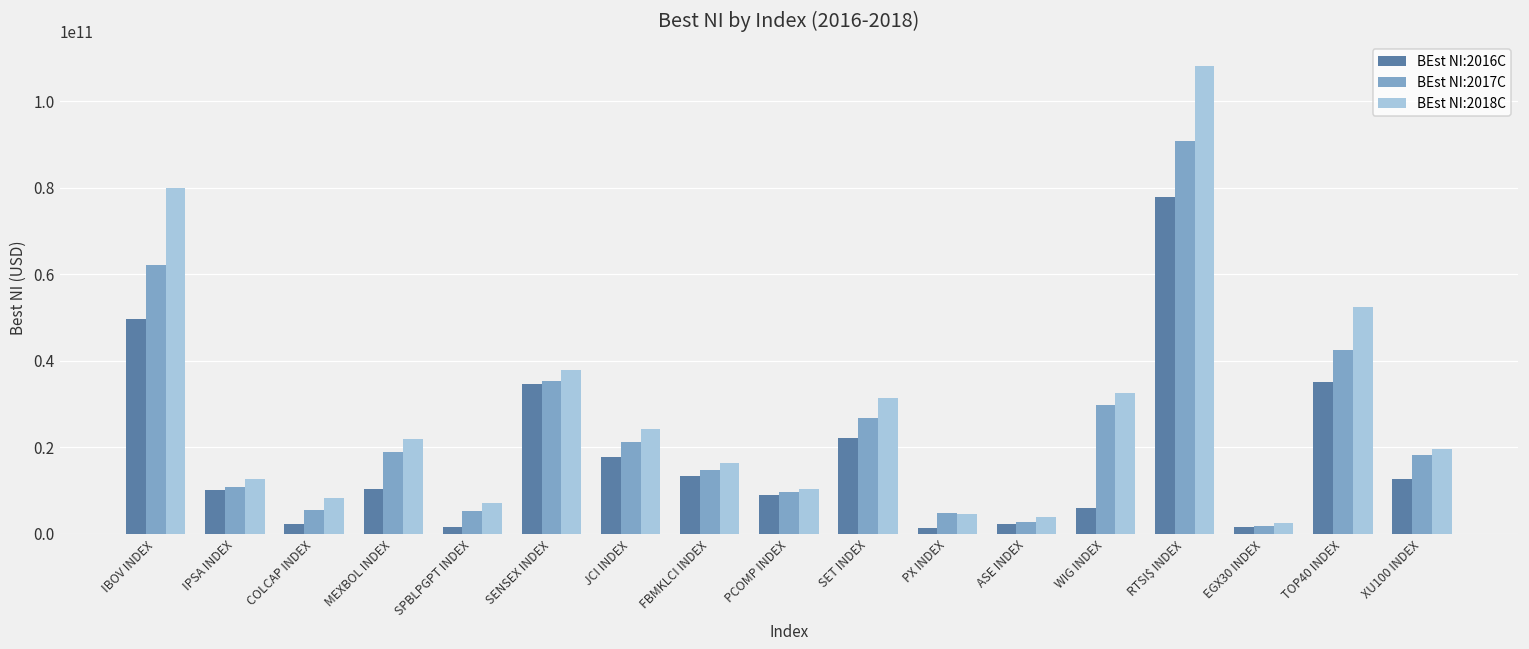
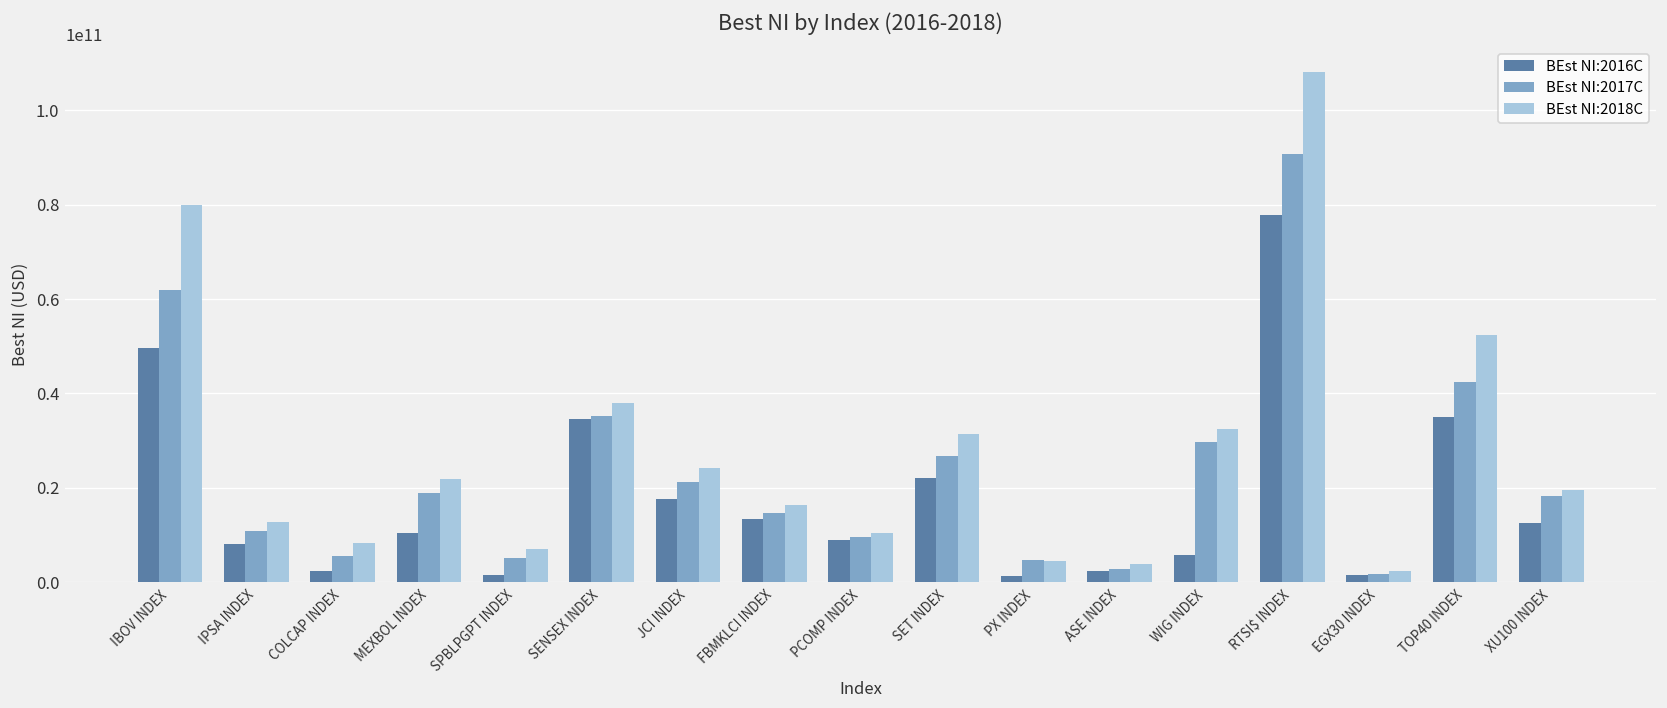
  {
    "BEst NI:2016C": {
      "IBOV INDEX": 50000000000,
-     "IPSA INDEX": 10000000000,
+     "IPSA INDEX": 8000000000,
      "COLCAP INDEX": 2000000000,
      "MEXBOL INDEX": 10000000000,
      "SPBLPGPT INDEX": 2000000000,
      "SENSEX INDEX": 35000000000,
      "JCI INDEX": 18000000000,
      "FBMKLCI INDEX": 13000000000,
      "PCOMP INDEX": 9000000000,
      "SET INDEX": 22000000000,
      "PX INDEX": 1000000000,
      "ASE INDEX": 2000000000,
      "WIG INDEX": 6000000000,
      "RTSI$ INDEX": 78000000000,
      "EGX30 INDEX": 1000000000,
      "TOP40 INDEX": 35000000000,
      "XU100 INDEX": 13000000000
    }
  }
